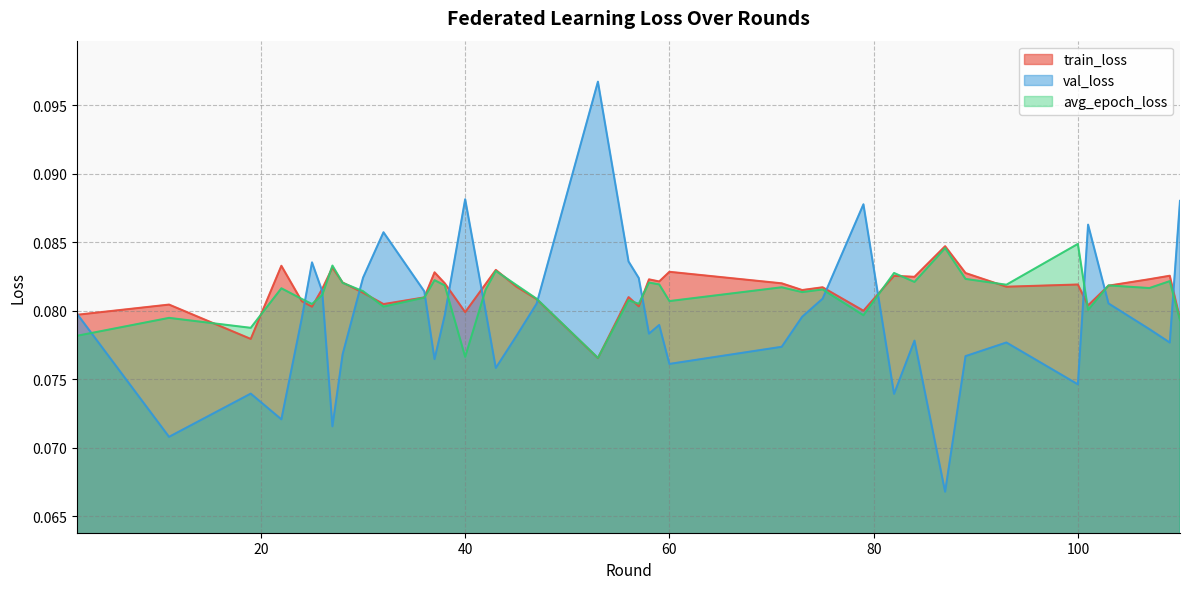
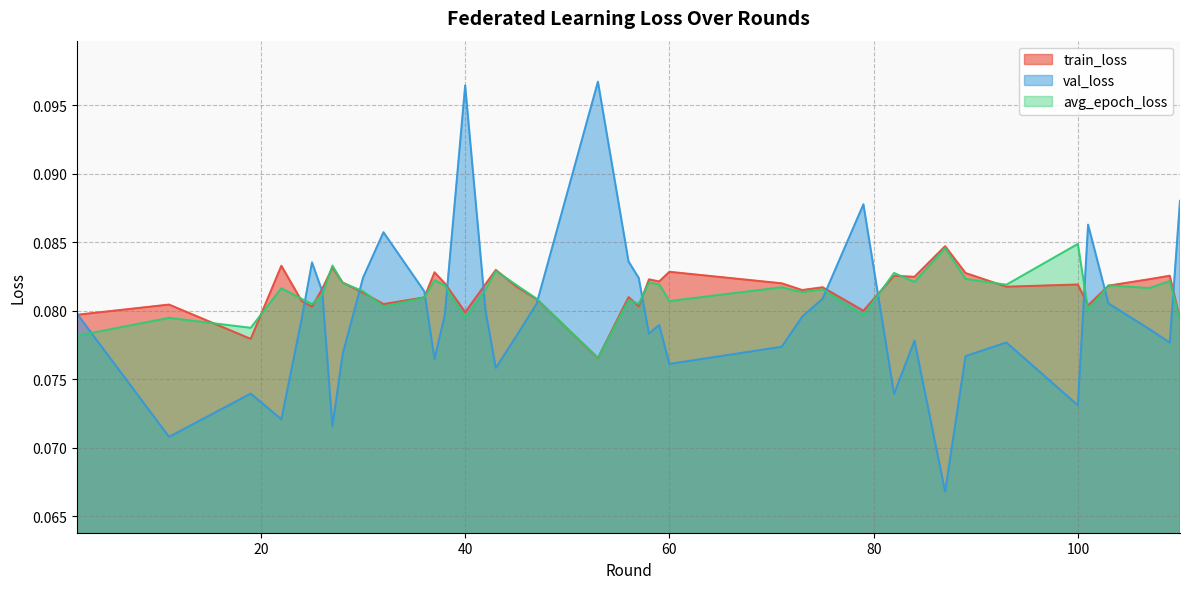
  {
    "train_loss": {
      "40": 0.0799,
      "60": 0.0828,
      "100": 0.0819
    },
    "val_loss": {
-     "40": 0.0881,
+     "40": 0.0964,
      "60": 0.0761,
-     "100": 0.0746
+     "100": 0.0731
    },
    "avg_epoch_loss": {
-     "40": 0.0766,
+     "40": 0.0795,
      "60": 0.0807,
      "100": 0.0849
    }
  }
